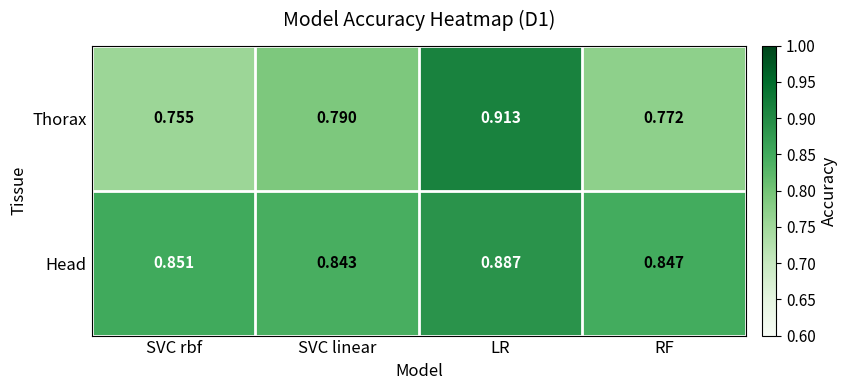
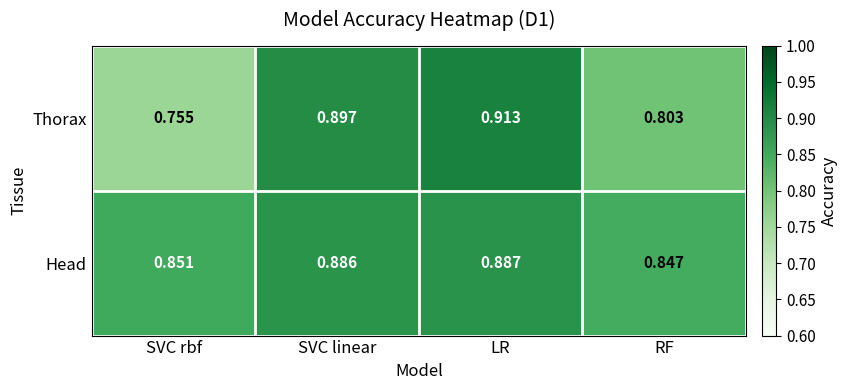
  {
    "Thorax": {
      "SVC rbf": 0.755,
-     "SVC linear": 0.790,
+     "SVC linear": 0.897,
      "LR": 0.913,
-     "RF": 0.772
+     "RF": 0.803
    },
    "Head": {
      "SVC rbf": 0.851,
-     "SVC linear": 0.843,
+     "SVC linear": 0.886,
      "LR": 0.887,
      "RF": 0.847
    }
  }
